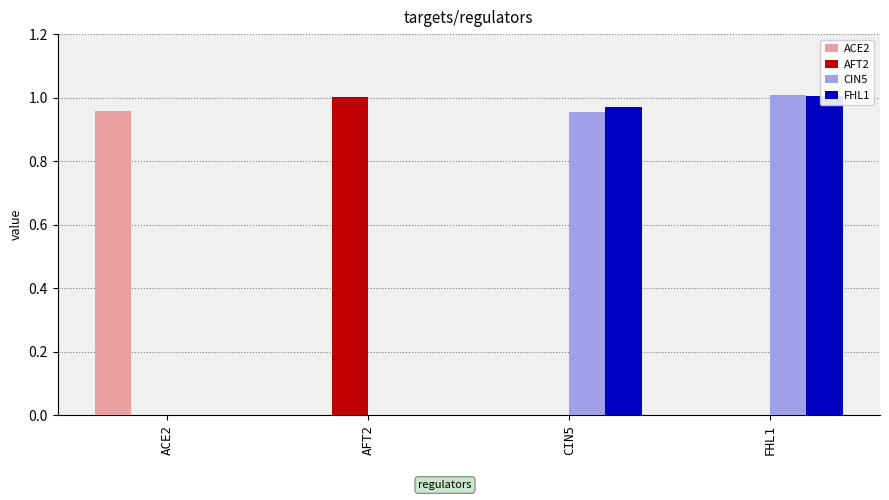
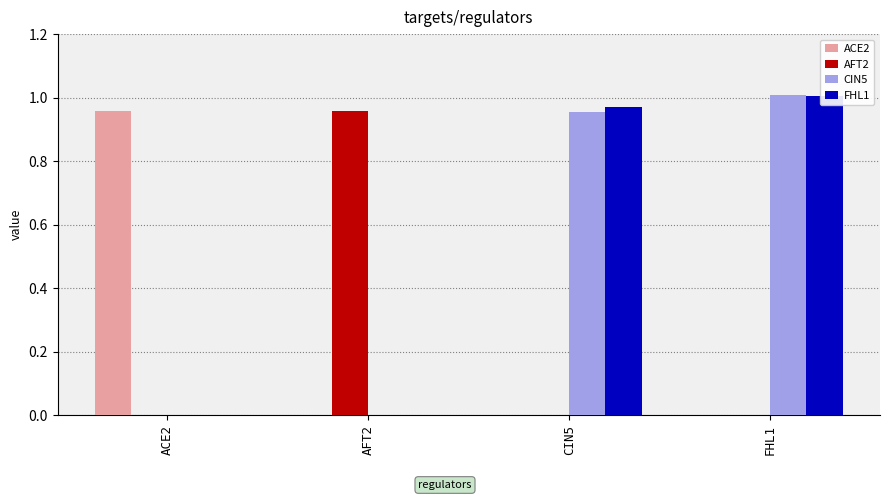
  {
    "ACE2": {
      "ACE2": 0.96,
      "AFT2": 0.00,
      "CIN5": 0.00,
      "FHL1": 0.00
    },
    "AFT2": {
      "ACE2": 0.00,
-     "AFT2": 1.00,
+     "AFT2": 0.96,
      "CIN5": 0.00,
      "FHL1": 0.00
    },
    "CIN5": {
      "ACE2": 0.00,
      "AFT2": 0.00,
      "CIN5": 0.95,
      "FHL1": 1.01
    },
    "FHL1": {
      "ACE2": 0.00,
      "AFT2": 0.00,
      "CIN5": 0.97
    }
  }
